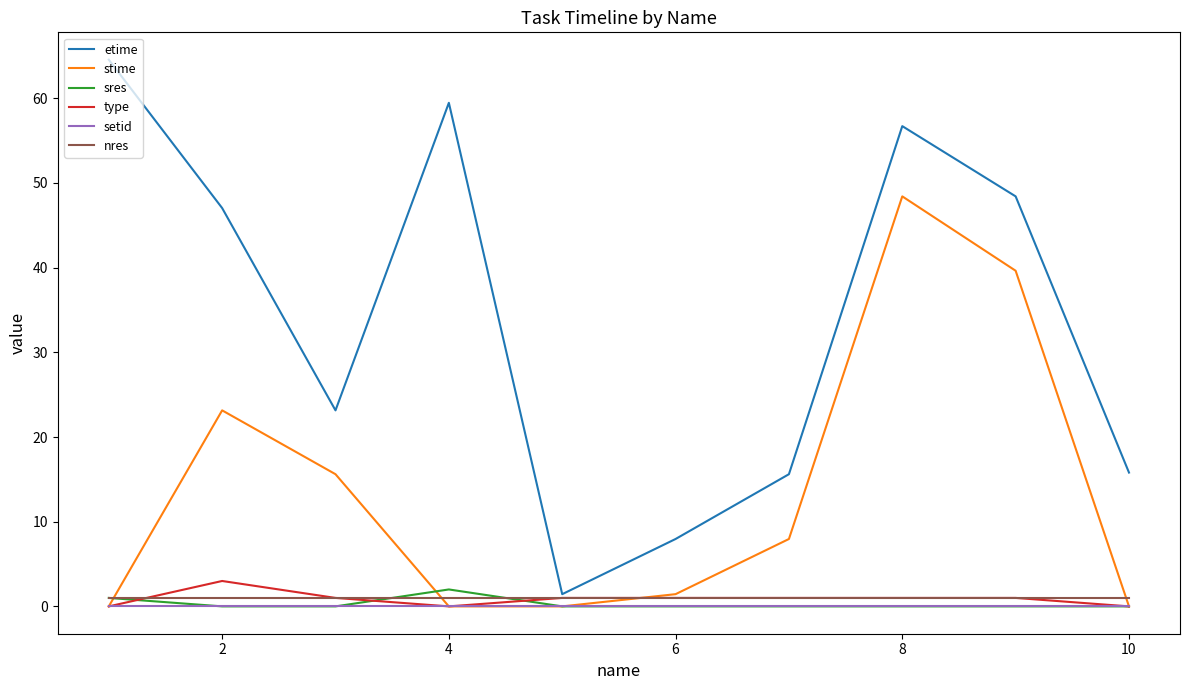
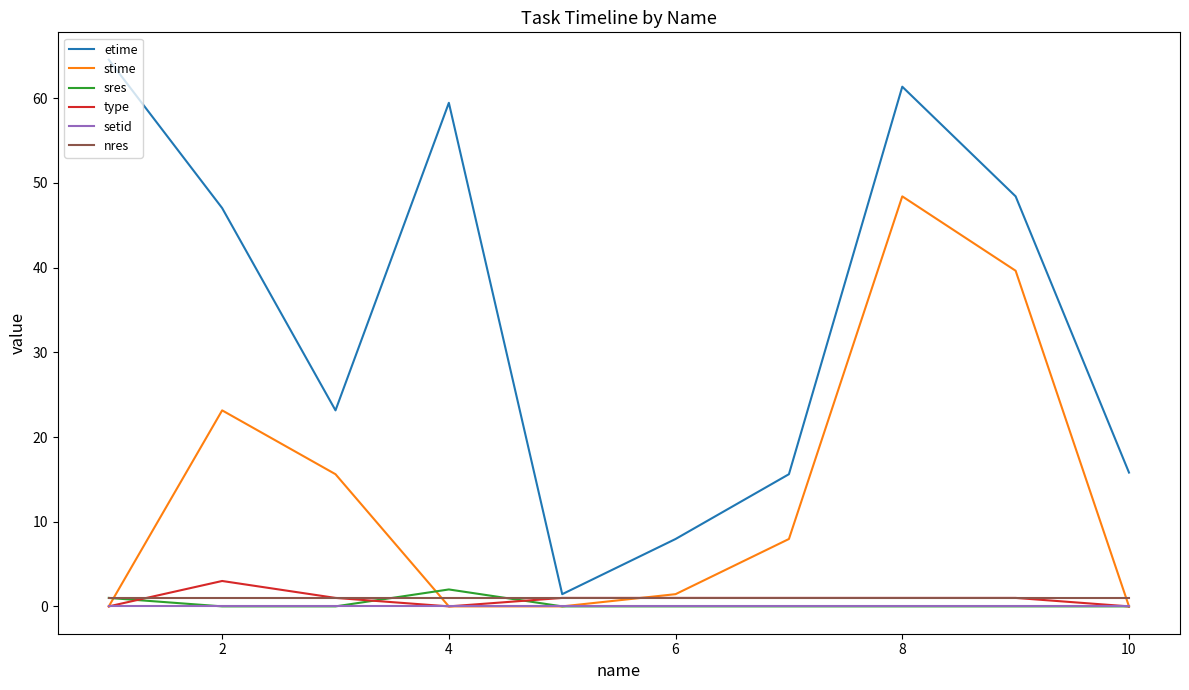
  {
    "etime": {
      "2": 47,
      "4": 59,
      "6": 8,
-     "8": 57,
+     "8": 61,
      "10": 16
    },
    "stime": {
      "2": 23,
      "6": 1,
      "8": 48
    },
    "sres": {
      "4": 2
    },
    "type": {
      "2": 3
    },
    "nres": {
      "2": 1,
      "4": 1,
      "10": 1
    }
  }
